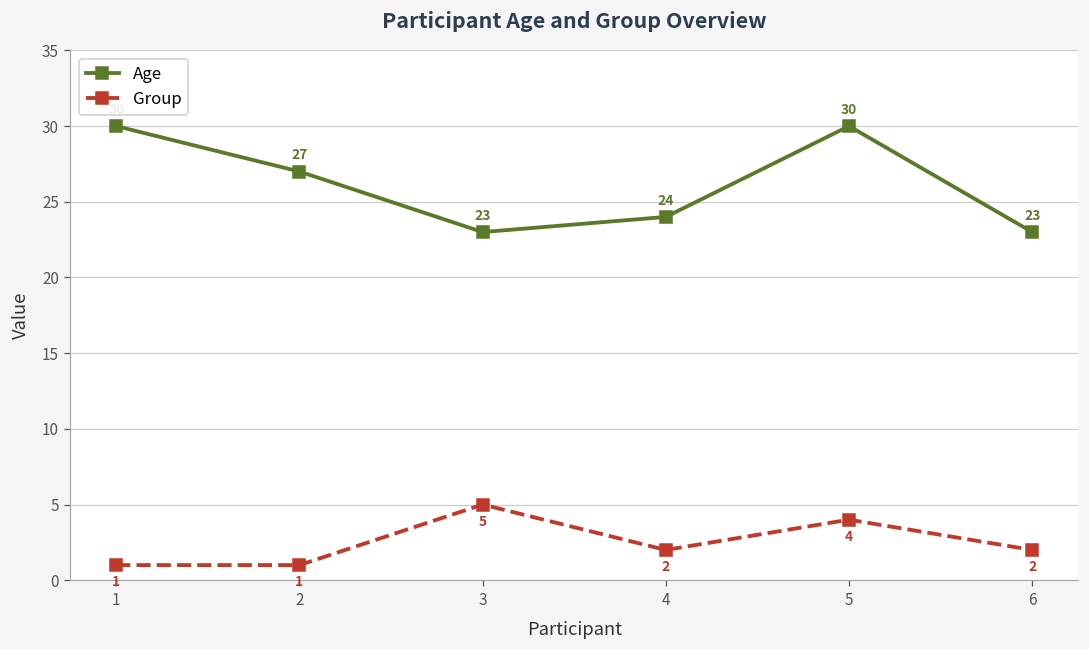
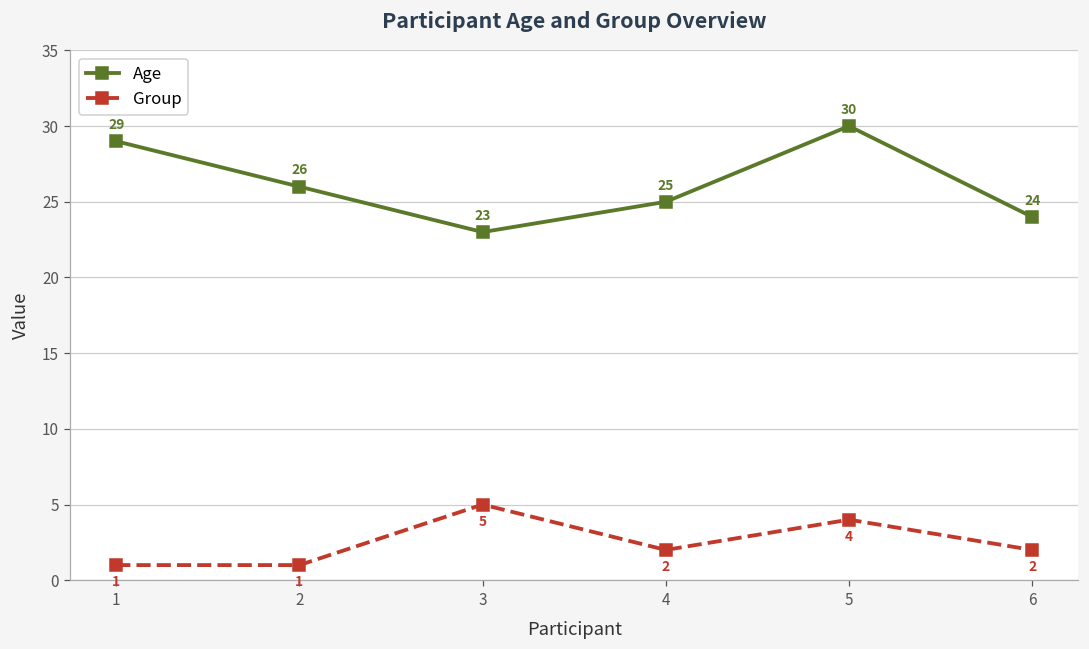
  {
    "Age": {
-     "1": 30,
-     "2": 27,
+     "1": 29,
+     "2": 26,
      "3": 23,
-     "4": 24,
+     "4": 25,
      "5": 30,
-     "6": 23
+     "6": 24
    },
    "Group": {
      "1": 1,
      "2": 1,
      "3": 5,
      "4": 2,
      "5": 4,
      "6": 2
    }
  }
